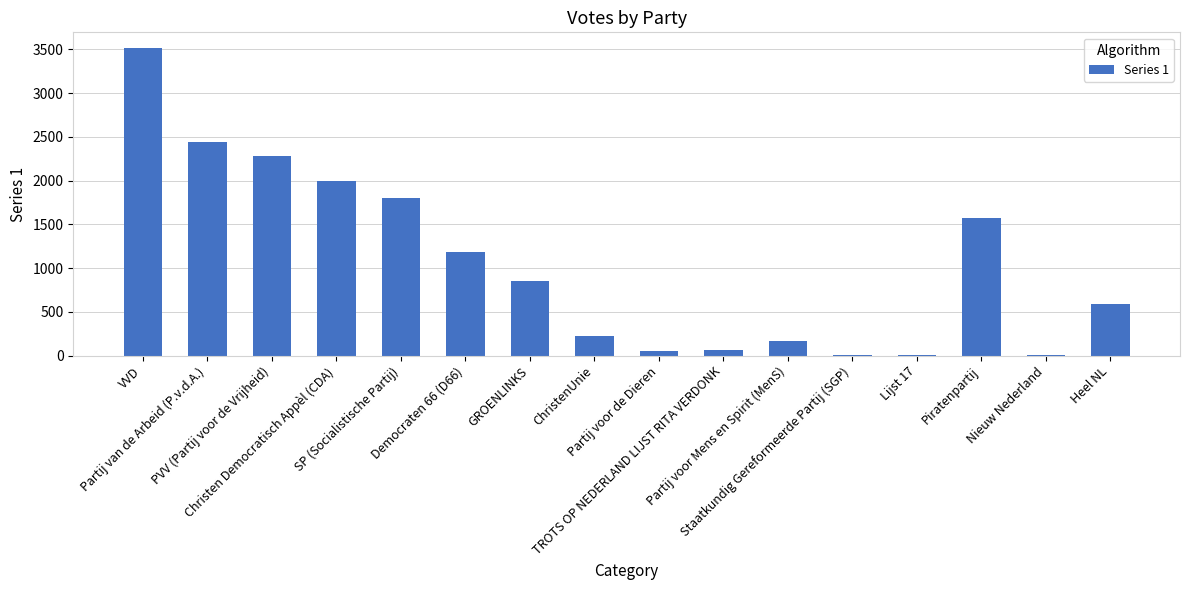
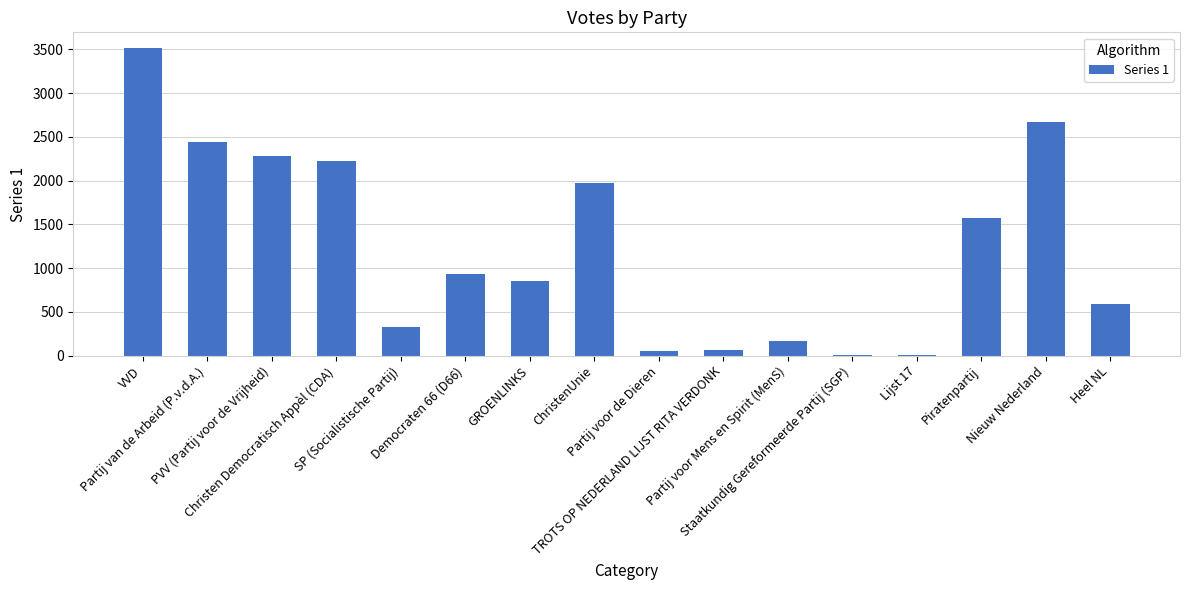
  {
    "VVD": 3500,
    "Partij van de Arbeid (P.v.d.A.)": 2400,
    "PVV (Partij voor de Vrijheid)": 2300,
-   "Christen Democratisch Appèl (CDA)": 2000,
-   "SP (Socialistische Partij)": 1800,
-   "Democraten 66 (D66)": 1200,
+   "Christen Democratisch Appèl (CDA)": 2200,
+   "SP (Socialistische Partij)": 300,
+   "Democraten 66 (D66)": 900,
    "GROENLINKS": 900,
-   "ChristenUnie": 200,
+   "ChristenUnie": 2000,
    "Partij voor de Dieren": 100,
    "TROTS OP NEDERLAND LIJST RITA VERDONK": 100,
    "Partij voor Mens en Spirit (MenS)": 200,
    "Piratenpartij": 1600,
-   "Nieuw Nederland": 0,
+   "Nieuw Nederland": 2700,
    "Heel NL": 600
  }
